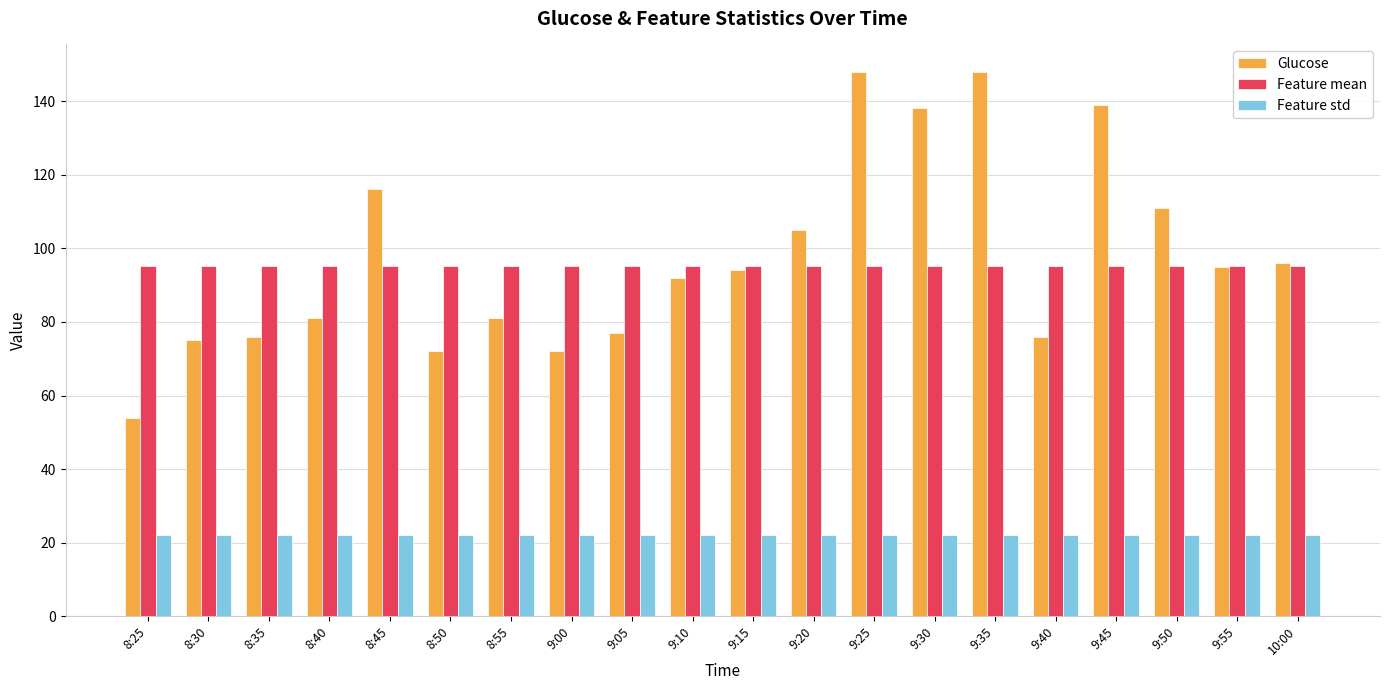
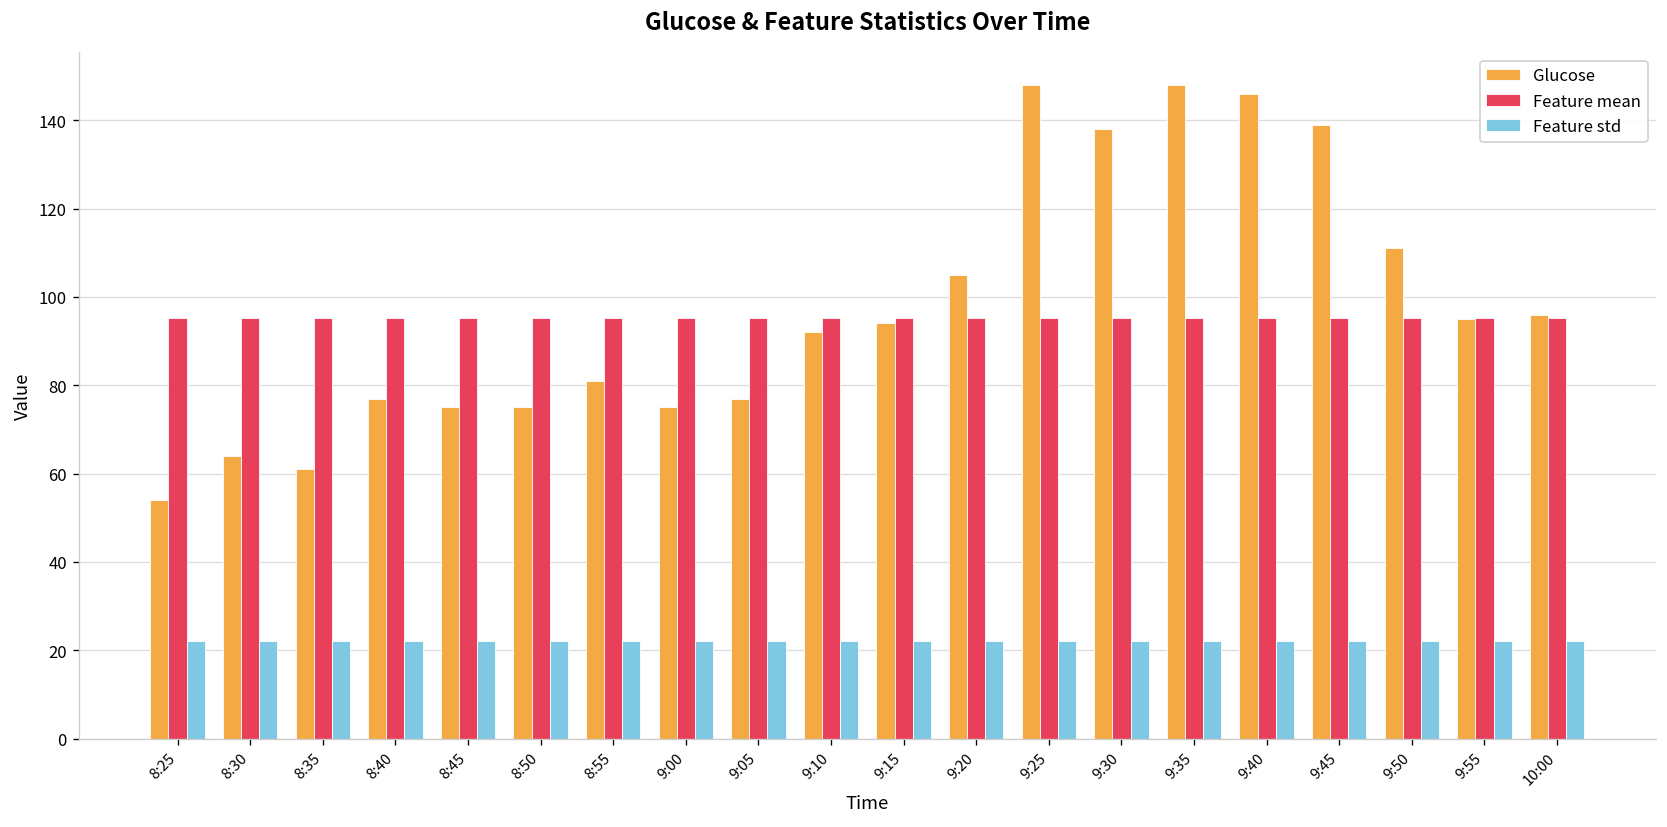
  {
    "Glucose": {
      "8:25": 54,
-     "8:30": 75,
-     "8:35": 76,
-     "8:40": 81,
-     "8:45": 116,
-     "8:50": 72,
+     "8:30": 64,
+     "8:35": 61,
+     "8:40": 77,
+     "8:45": 75,
+     "8:50": 75,
      "8:55": 81,
-     "9:00": 72,
+     "9:00": 75,
      "9:05": 77,
      "9:10": 92,
      "9:15": 94,
      "9:20": 105,
      "9:25": 148,
      "9:30": 138,
      "9:35": 148,
-     "9:40": 76,
+     "9:40": 146,
      "9:45": 139,
      "9:50": 111,
      "9:55": 95,
      "10:00": 96
    },
    "Feature mean": {
      "8:25": 95,
      "8:30": 95,
      "8:35": 95,
      "8:40": 95,
      "8:45": 95,
      "8:50": 95,
      "8:55": 95,
      "9:00": 95,
      "9:05": 95,
      "9:10": 95,
      "9:15": 95,
      "9:20": 95,
      "9:25": 95,
      "9:30": 95,
      "9:35": 95,
      "9:40": 95,
      "9:45": 95,
      "9:50": 95,
      "9:55": 95,
      "10:00": 95
    },
    "Feature std": {
      "8:25": 22,
      "8:30": 22,
      "8:35": 22,
      "8:40": 22,
      "8:45": 22,
      "8:50": 22,
      "8:55": 22,
      "9:00": 22,
      "9:05": 22,
      "9:10": 22,
      "9:15": 22,
      "9:20": 22,
      "9:25": 22,
      "9:30": 22,
      "9:35": 22,
      "9:40": 22,
      "9:45": 22,
      "9:50": 22,
      "9:55": 22,
      "10:00": 22
    }
  }
